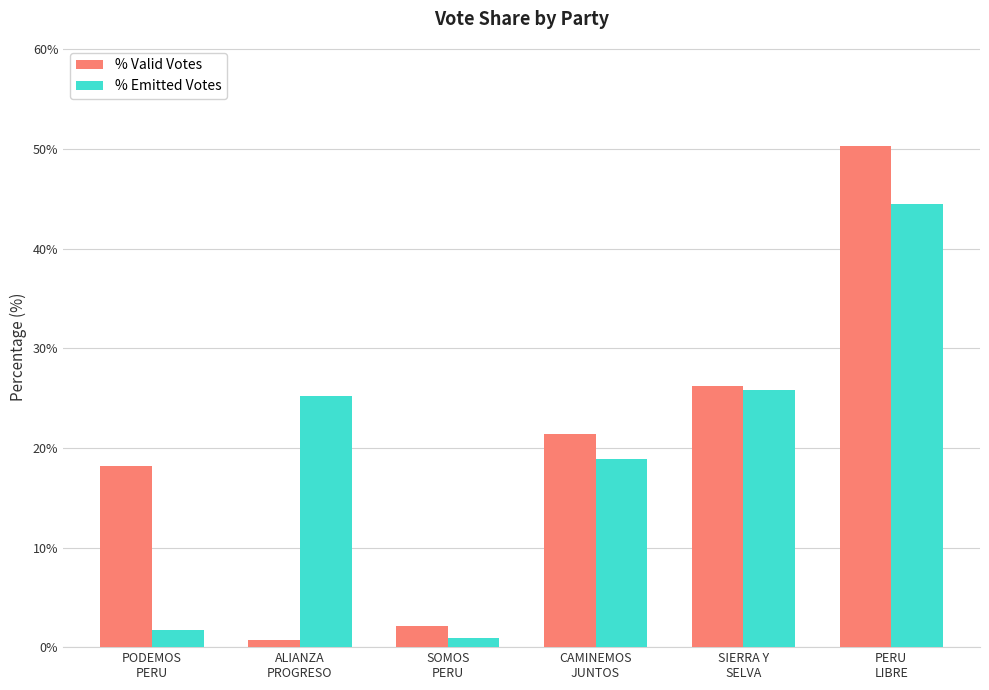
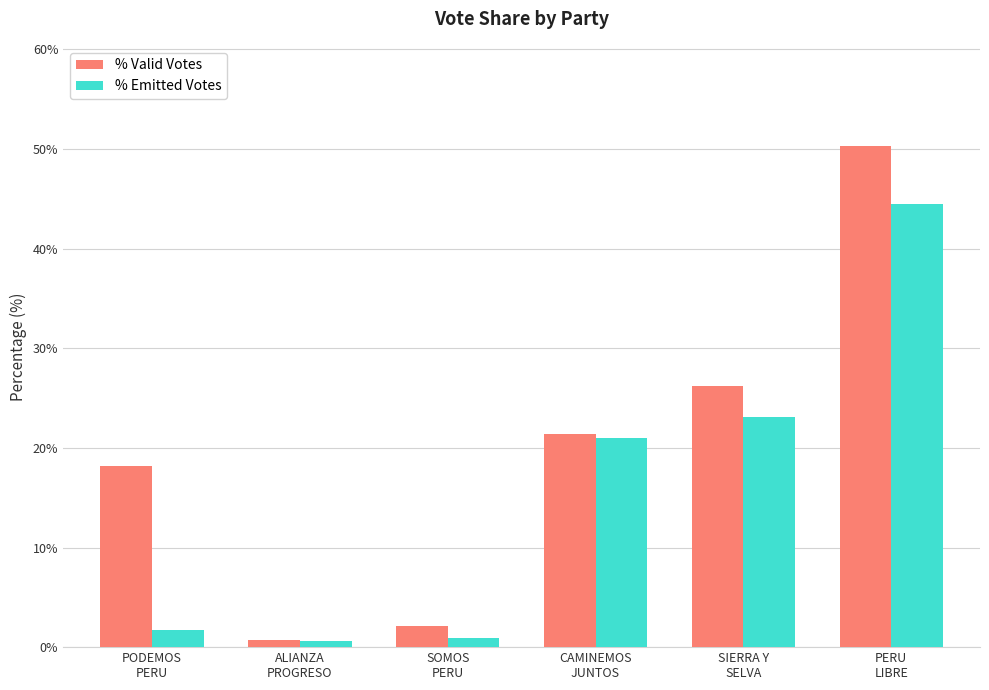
  {
    "% Valid Votes": {
      "PODEMOS PERU": "18%",
      "ALIANZA PROGRESO": "1%",
      "SOMOS PERU": "2%",
      "CAMINEMOS JUNTOS": "21%",
      "SIERRA Y SELVA": "26%",
      "PERU LIBRE": "50%"
    },
    "% Emitted Votes": {
      "PODEMOS PERU": "2%",
-     "ALIANZA PROGRESO": "25%",
+     "ALIANZA PROGRESO": "1%",
      "SOMOS PERU": "1%",
-     "CAMINEMOS JUNTOS": "19%",
-     "SIERRA Y SELVA": "26%",
+     "CAMINEMOS JUNTOS": "21%",
+     "SIERRA Y SELVA": "23%",
      "PERU LIBRE": "44%"
    }
  }
